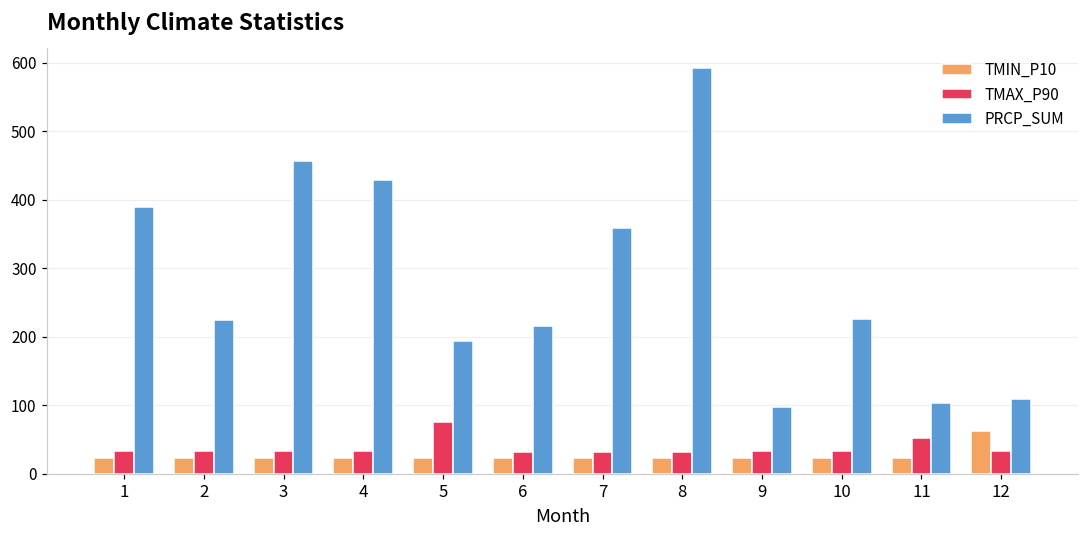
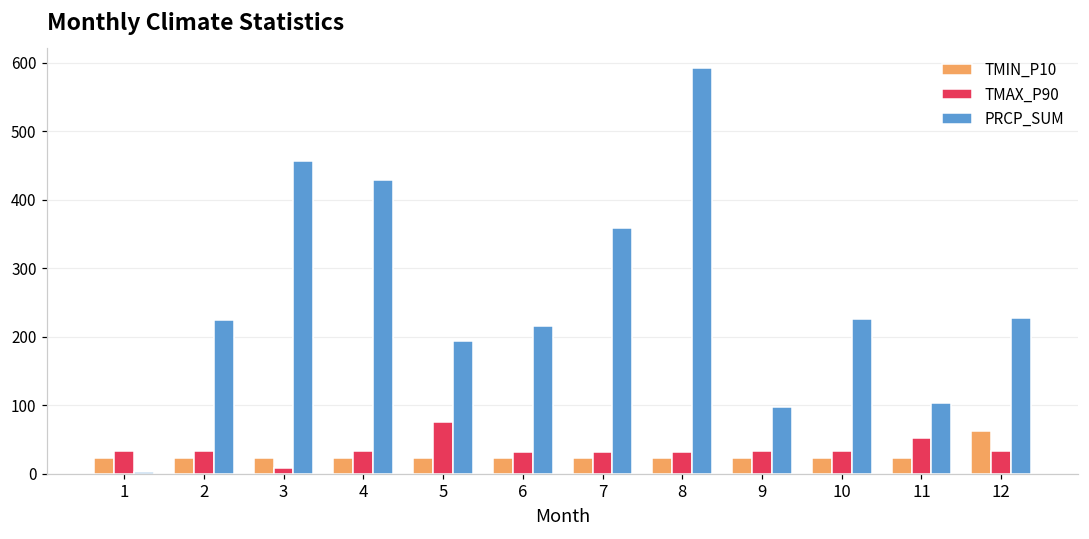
  {
    "TMIN_P10": {
      "1": 20,
      "2": 20,
      "3": 20,
      "4": 20,
      "5": 20,
      "6": 20,
      "7": 20,
      "8": 20,
      "9": 20,
      "10": 20,
      "11": 20,
      "12": 60
    },
    "TMAX_P90": {
      "1": 30,
      "2": 30,
-     "3": 30,
+     "3": 10,
      "4": 30,
      "5": 80,
      "6": 30,
      "7": 30,
      "8": 30,
      "9": 30,
      "10": 30,
      "11": 50,
      "12": 30
    },
    "PRCP_SUM": {
-     "1": 390,
+     "1": 0,
      "2": 220,
      "3": 460,
      "4": 430,
      "5": 190,
      "6": 220,
      "7": 360,
      "8": 590,
      "9": 100,
      "10": 230,
      "11": 100,
-     "12": 110
+     "12": 230
    }
  }
